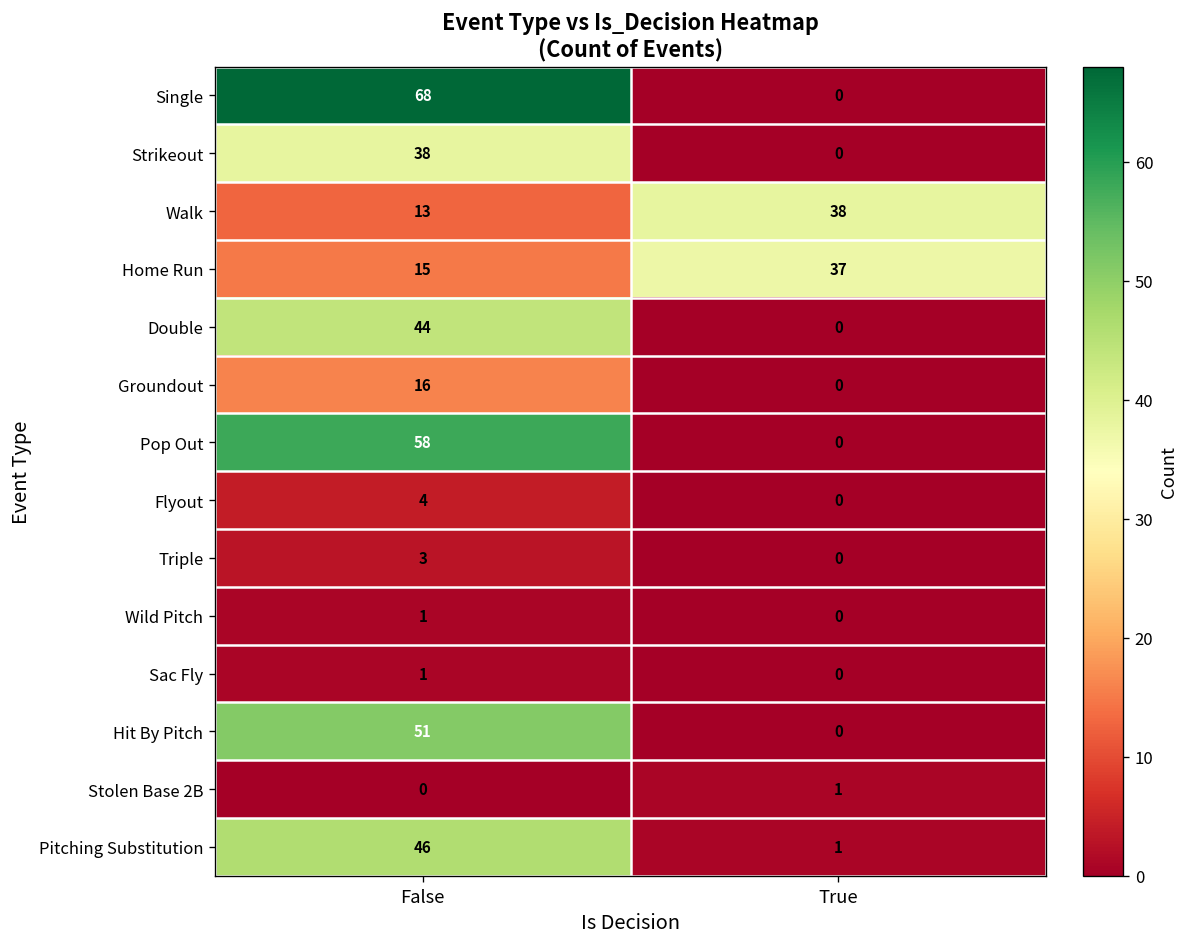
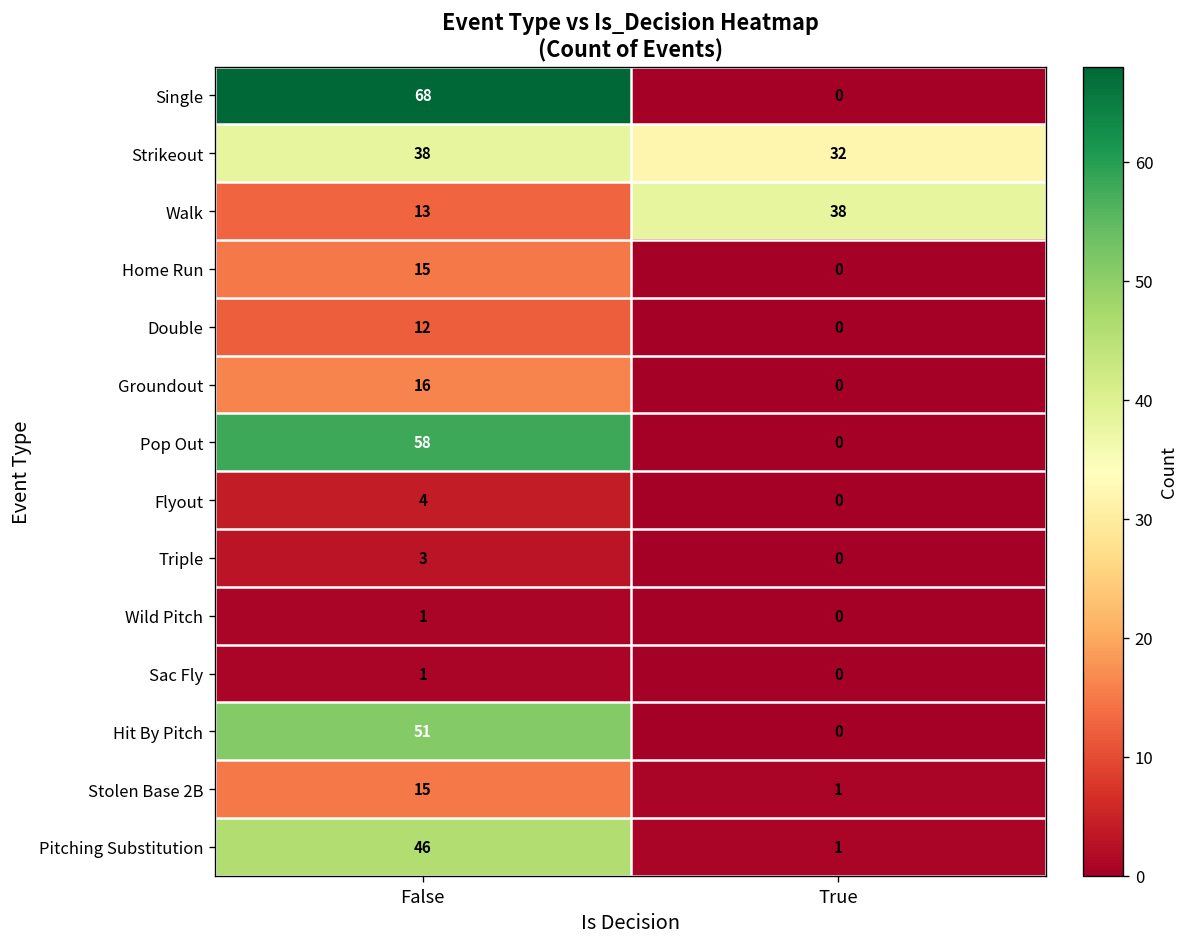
  {
    "Single": {
      "False": 68,
      "True": 0
    },
    "Strikeout": {
      "False": 38,
-     "True": 0
+     "True": 32
    },
    "Walk": {
      "False": 13,
      "True": 38
    },
    "Home Run": {
      "False": 15,
-     "True": 37
+     "True": 0
    },
    "Double": {
-     "False": 44,
+     "False": 12,
      "True": 0
    },
    "Groundout": {
      "False": 16,
      "True": 0
    },
    "Pop Out": {
      "False": 58,
      "True": 0
    },
    "Flyout": {
      "False": 4,
      "True": 0
    },
    "Triple": {
      "False": 3,
      "True": 0
    },
    "Wild Pitch": {
      "False": 1,
      "True": 0
    },
    "Sac Fly": {
      "False": 1,
      "True": 0
    },
    "Hit By Pitch": {
      "False": 51,
      "True": 0
    },
    "Stolen Base 2B": {
-     "False": 0,
+     "False": 15,
      "True": 1
    },
    "Pitching Substitution": {
      "False": 46,
      "True": 1
    }
  }
